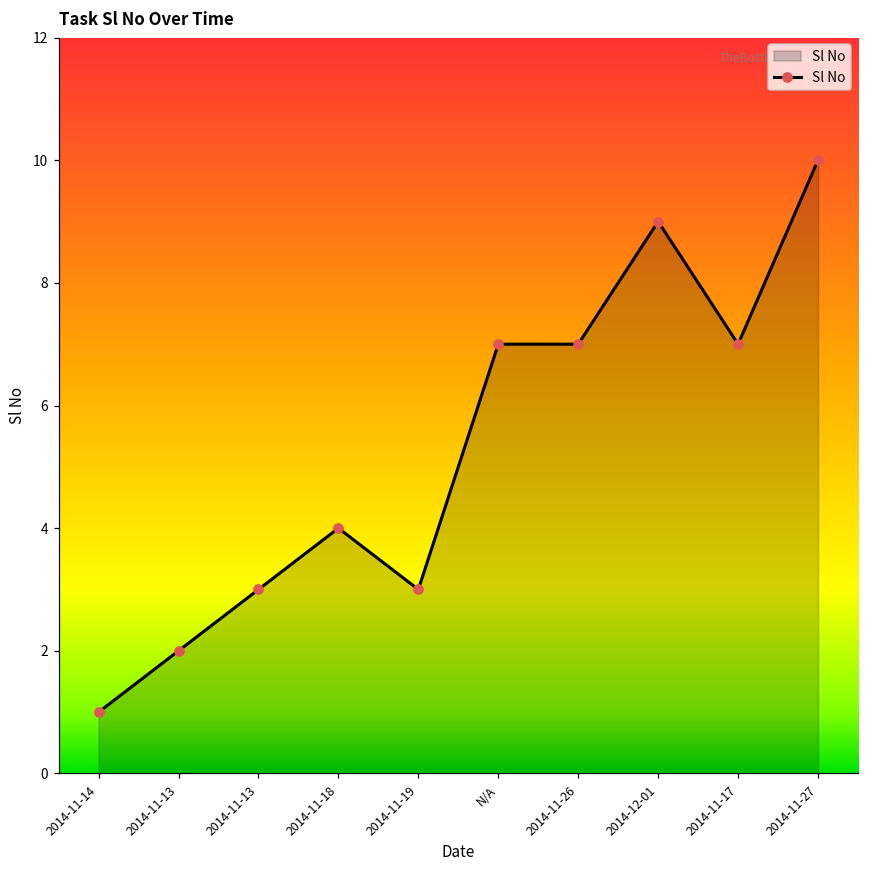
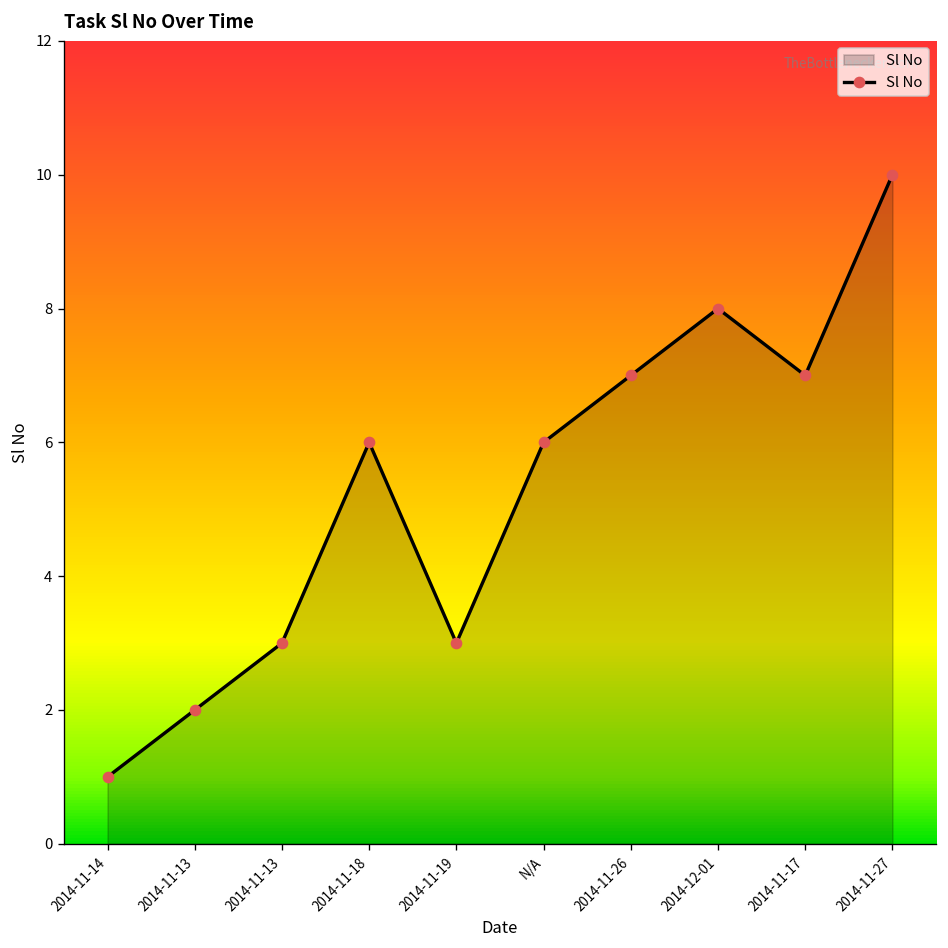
  {
    "2014-11-14": 1,
-   "2014-11-18": 4,
+   "2014-11-18": 6,
    "2014-11-19": 3,
-   "N/A": 7,
+   "N/A": 6,
    "2014-11-26": 7,
-   "2014-12-01": 9,
+   "2014-12-01": 8,
    "2014-11-17": 7,
    "2014-11-27": 10
  }
